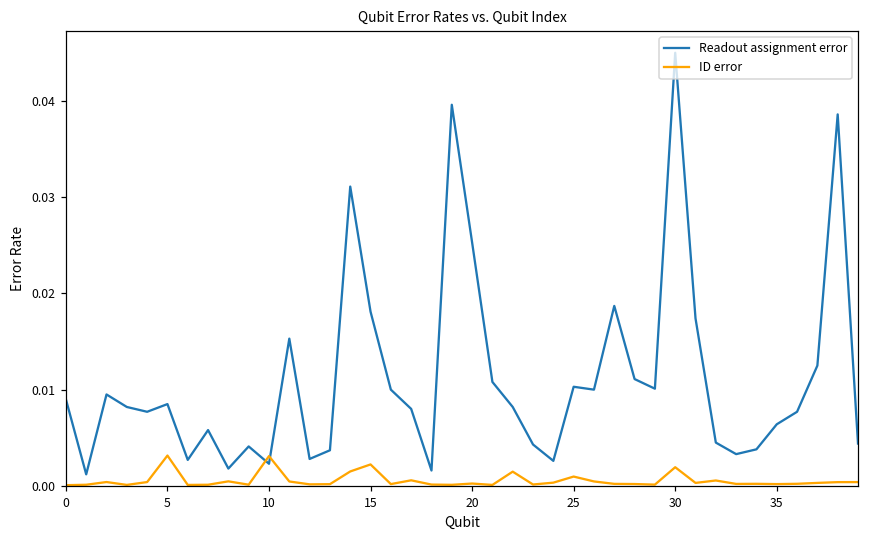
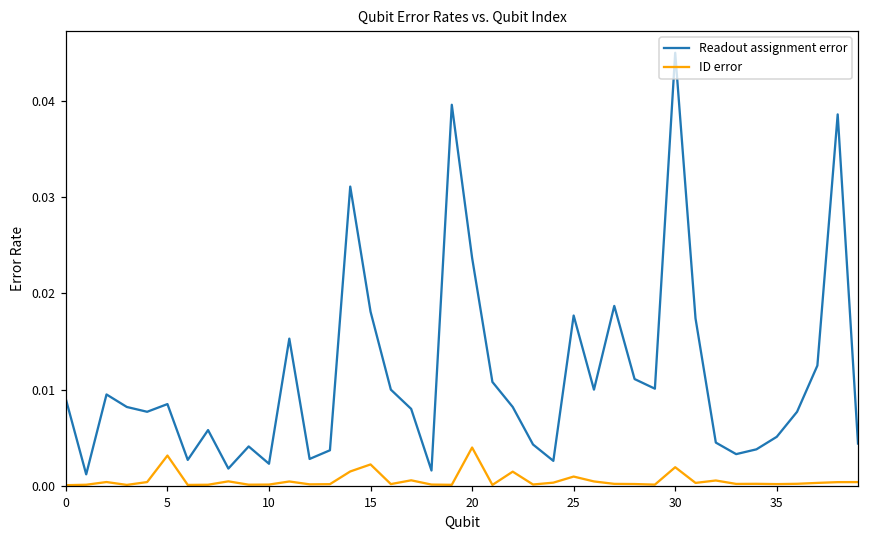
  {
    "Readout assignment error": {
      "0": 0.009,
      "5": 0.009,
      "10": 0.002,
      "15": 0.018,
-     "20": 0.025,
-     "25": 0.010,
-     "35": 0.006
+     "20": 0.024,
+     "25": 0.018,
+     "35": 0.005
    },
    "ID error": {
      "0": 0.000,
      "5": 0.003,
-     "10": 0.003,
+     "10": 0.000,
      "15": 0.002,
-     "20": 0.000,
+     "20": 0.004,
      "25": 0.001,
      "30": 0.002,
      "35": 0.000
    }
  }
